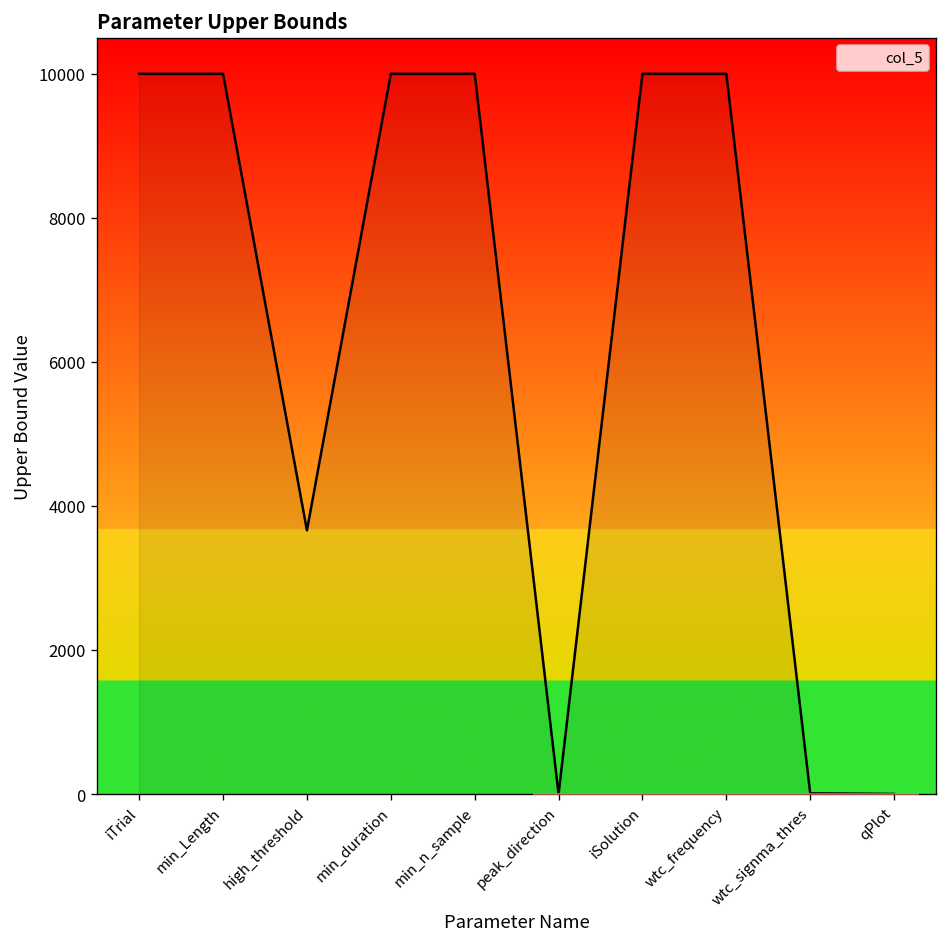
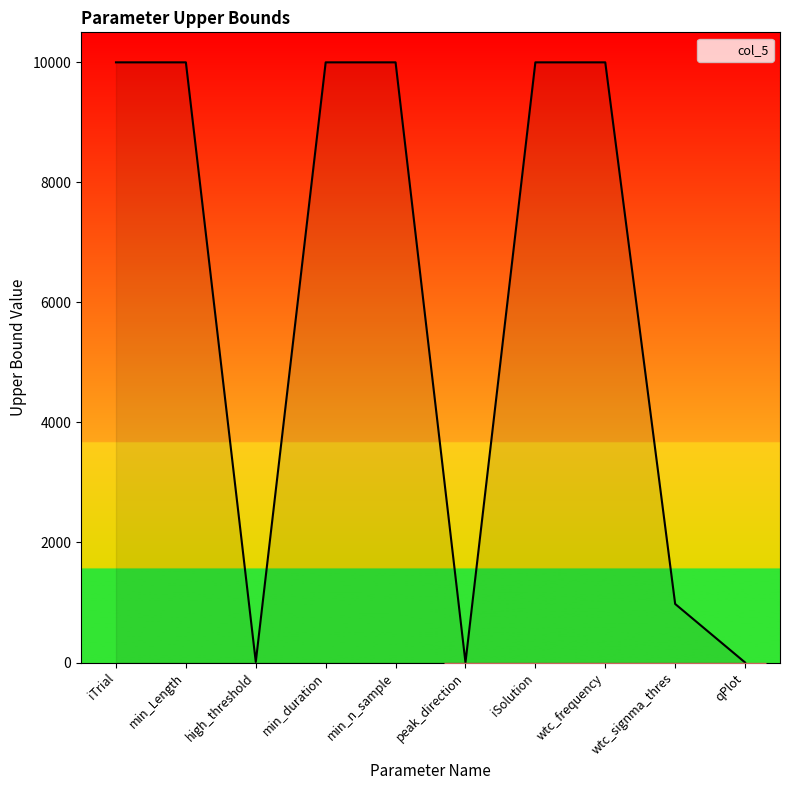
  {
    "col_5": {
      "iTrial": 10000,
      "min_Length": 10000,
-     "high_threshold": 3700,
+     "high_threshold": 0,
      "min_duration": 10000,
      "min_n_sample": 10000,
      "peak_direction": 0,
      "iSolution": 10000,
      "wtc_frequency": 10000,
-     "wtc_signma_thres": 0,
+     "wtc_signma_thres": 1000,
      "qPlot": 0
    }
  }
